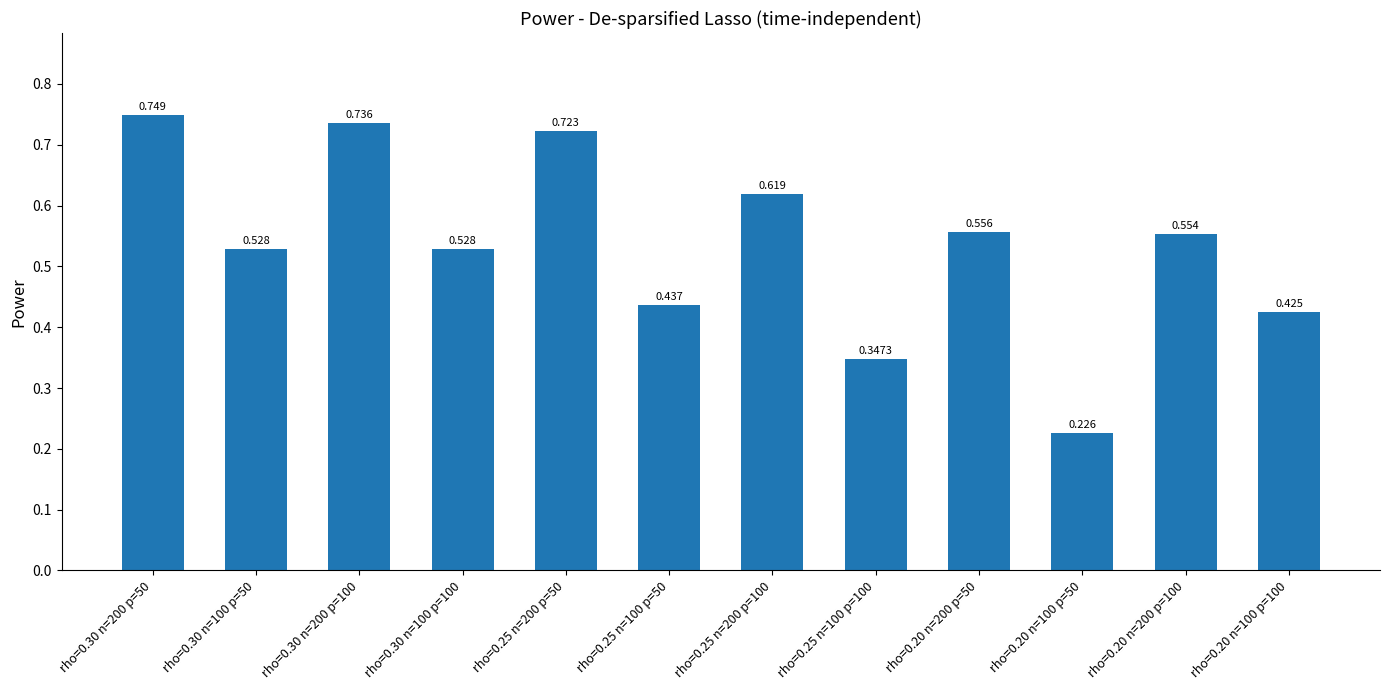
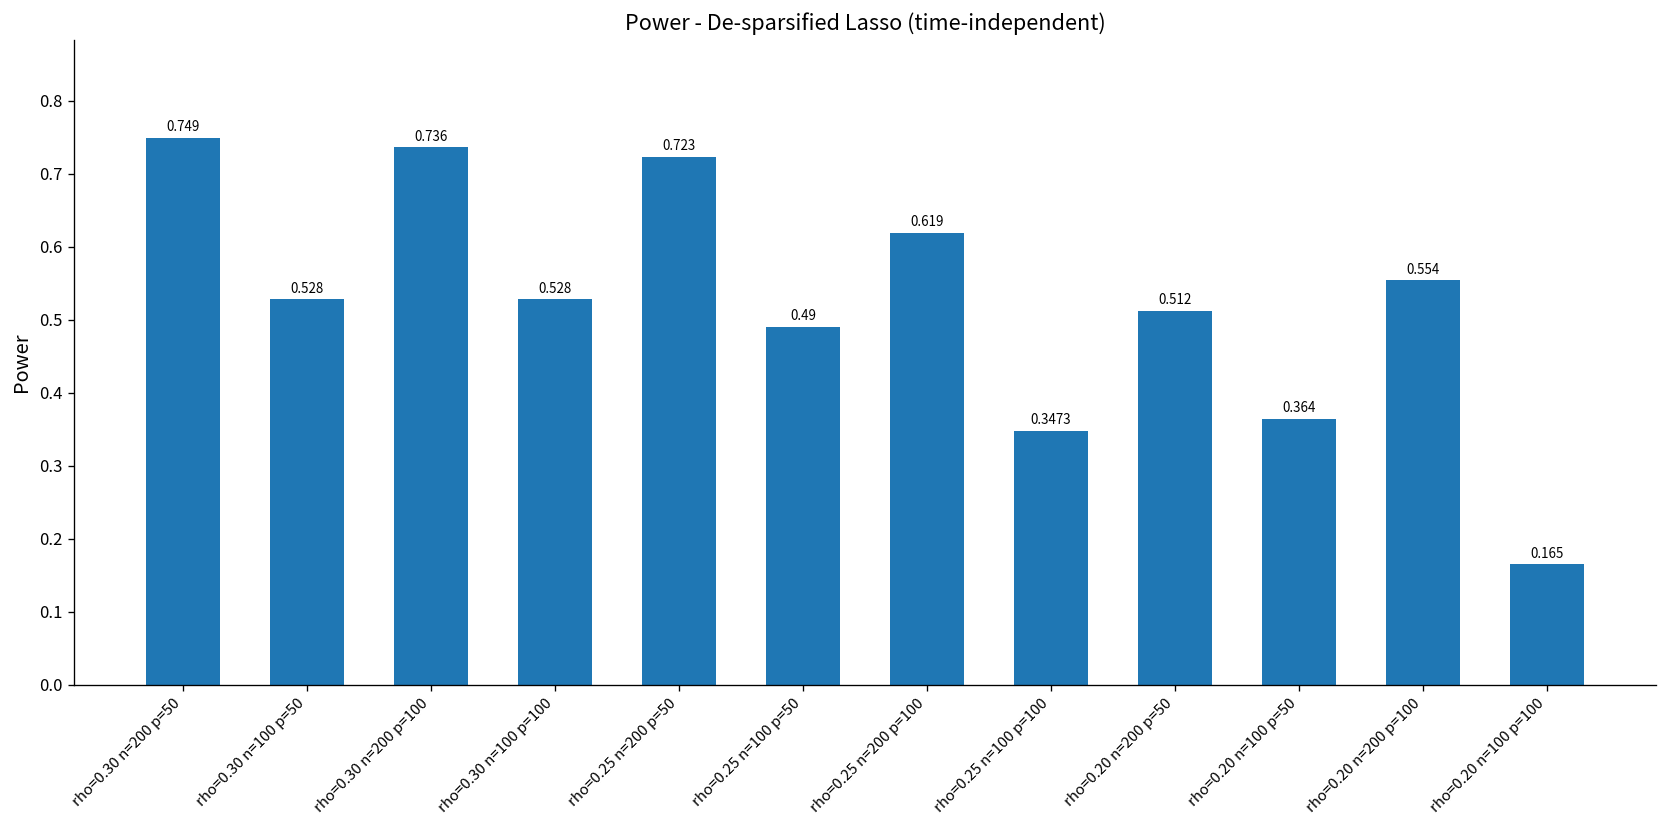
  {
    "rho=0.30 n=200 p=50": 0.749,
    "rho=0.30 n=100 p=50": 0.528,
    "rho=0.30 n=200 p=100": 0.736,
    "rho=0.30 n=100 p=100": 0.528,
    "rho=0.25 n=200 p=50": 0.723,
-   "rho=0.25 n=100 p=50": 0.437,
+   "rho=0.25 n=100 p=50": 0.49,
    "rho=0.25 n=200 p=100": 0.619,
    "rho=0.25 n=100 p=100": 0.3473,
-   "rho=0.20 n=200 p=50": 0.556,
-   "rho=0.20 n=100 p=50": 0.226,
+   "rho=0.20 n=200 p=50": 0.512,
+   "rho=0.20 n=100 p=50": 0.364,
    "rho=0.20 n=200 p=100": 0.554,
-   "rho=0.20 n=100 p=100": 0.425
+   "rho=0.20 n=100 p=100": 0.165
  }
